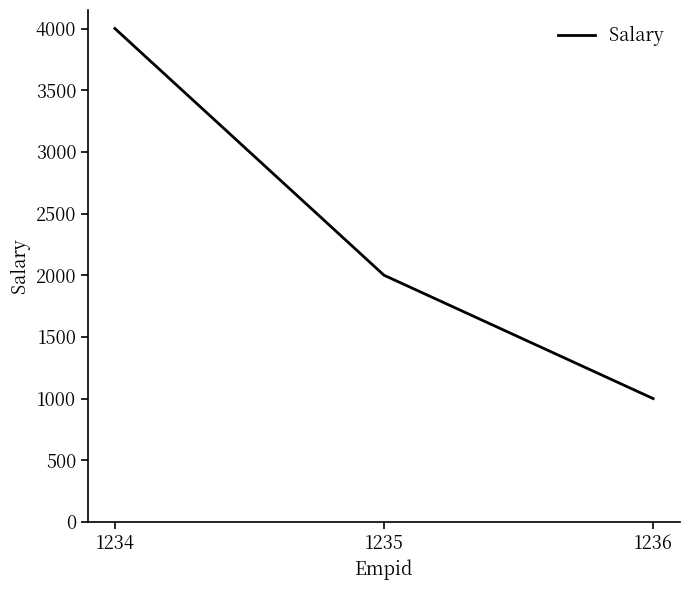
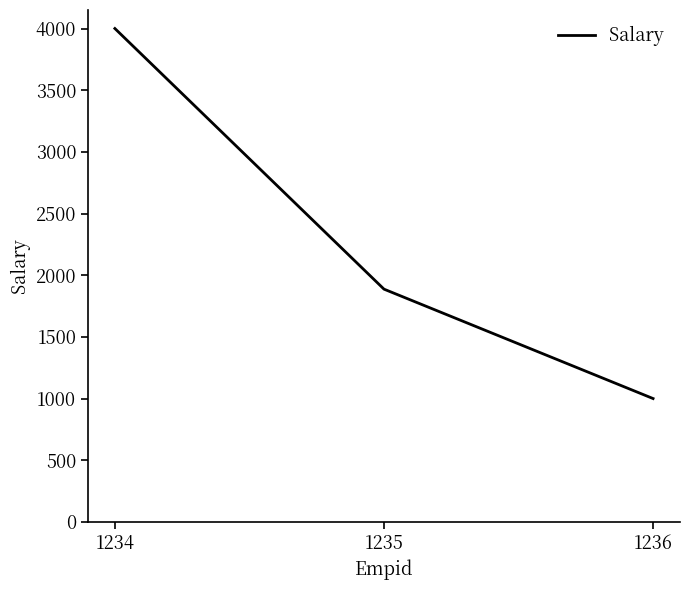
  {
    "1234": 4000,
-   "1235": 2000,
+   "1235": 1890,
    "1236": 1000
  }
